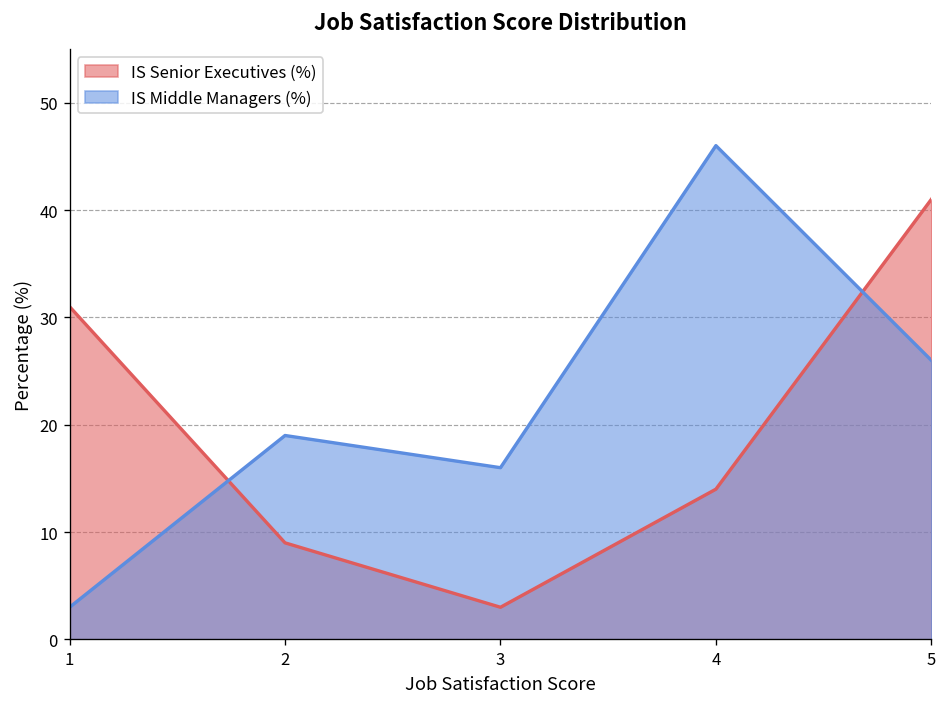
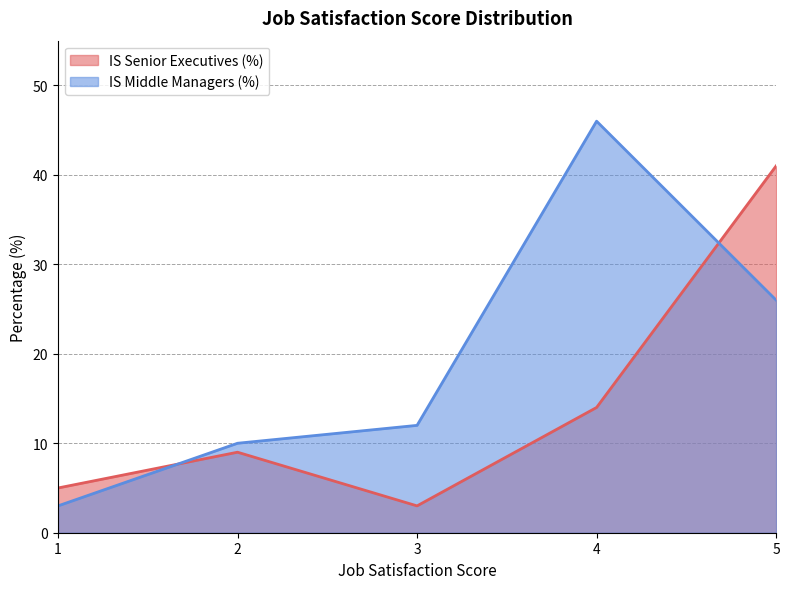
  {
    "IS Senior Executives (%)": {
-     "1": 31,
+     "1": 5,
      "2": 9,
      "3": 3,
      "4": 14,
      "5": 41
    },
    "IS Middle Managers (%)": {
      "1": 3,
-     "2": 19,
-     "3": 16,
+     "2": 10,
+     "3": 12,
      "4": 46,
      "5": 26
    }
  }
